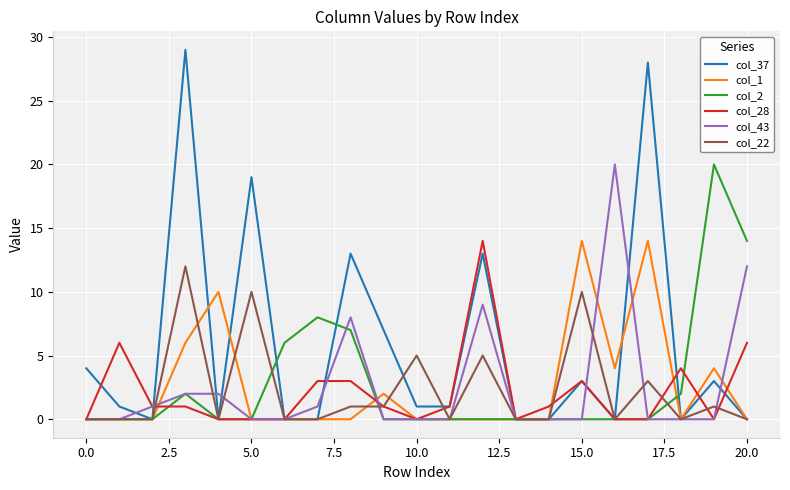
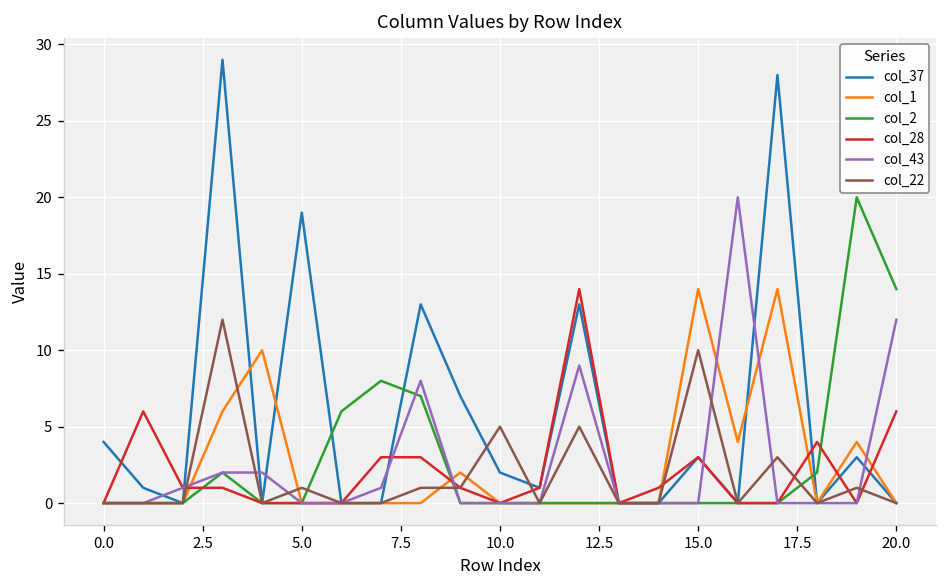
  {
    "col_37": {
      "0.0": 4,
      "5.0": 19,
-     "10.0": 1
+     "10.0": 2
    },
    "col_1": {
      "15.0": 14
    },
    "col_2": {
      "20.0": 14
    },
    "col_28": {
      "20.0": 6
    },
    "col_43": {
      "20.0": 12
    },
    "col_22": {
-     "5.0": 10,
+     "5.0": 1,
      "10.0": 5,
      "15.0": 10
    }
  }
